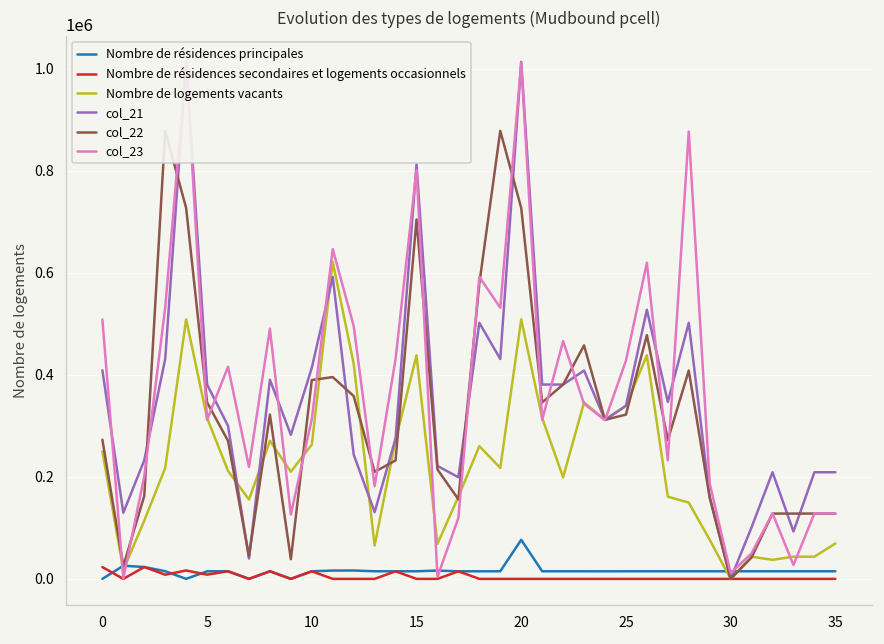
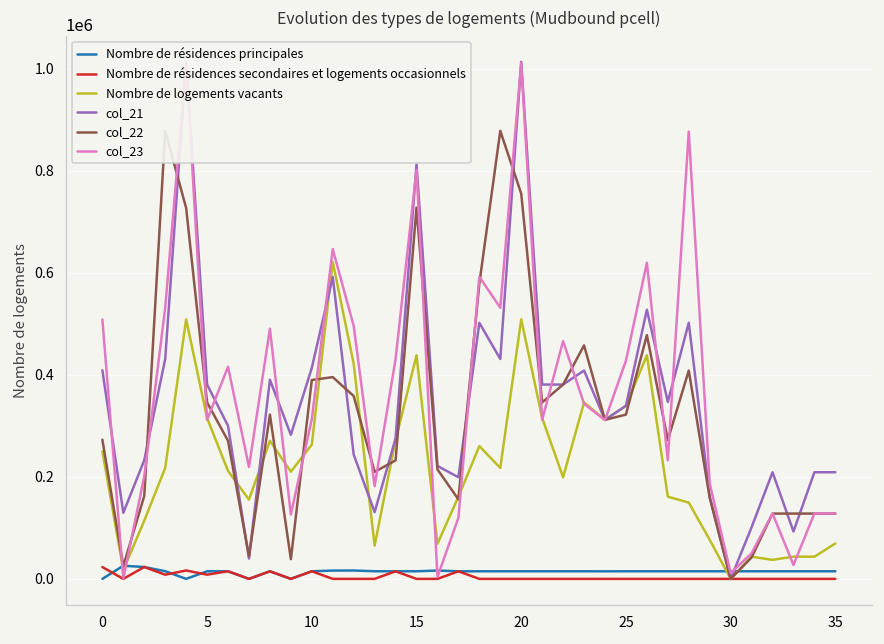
  {
    "Nombre de résidences principales": {
      "0": 0,
      "5": 10000,
      "15": 10000,
-     "20": 80000,
+     "20": 10000,
      "25": 10000,
      "35": 10000
    },
    "Nombre de résidences secondaires et logements occasionnels": {
      "0": 20000,
      "5": 10000,
      "15": 0,
      "20": 0,
      "25": 0,
      "35": 0
    },
    "Nombre de logements vacants": {
      "0": 250000,
      "10": 260000,
      "15": 440000,
      "20": 510000,
      "35": 70000
    },
    "col_21": {
      "0": 410000,
      "5": 380000,
      "10": 410000,
      "15": 810000,
      "35": 210000
    },
    "col_22": {
      "0": 270000,
      "5": 350000,
      "10": 390000,
-     "15": 700000,
-     "20": 730000,
+     "15": 730000,
+     "20": 750000,
      "25": 320000
    },
    "col_23": {
      "0": 510000,
      "10": 310000,
      "15": 800000,
      "25": 430000
    }
  }
